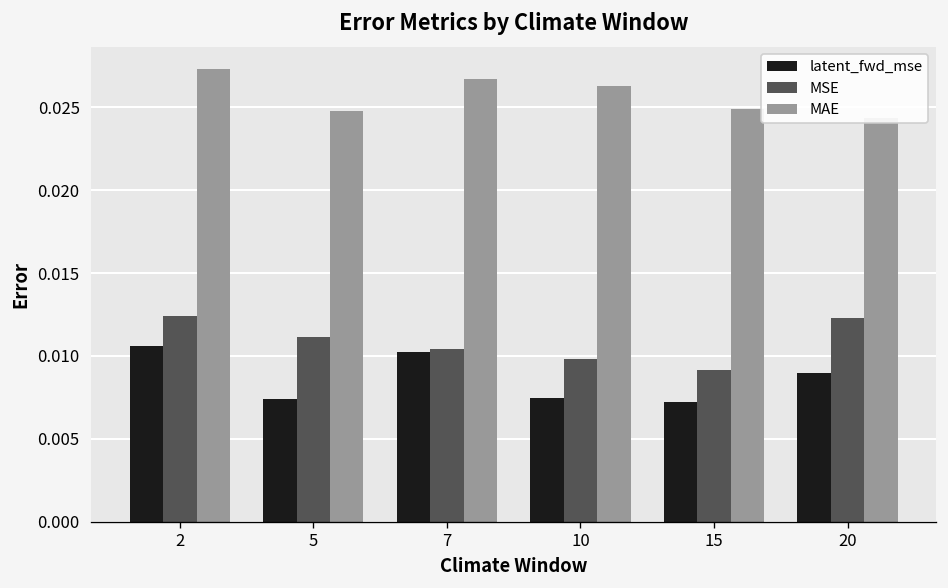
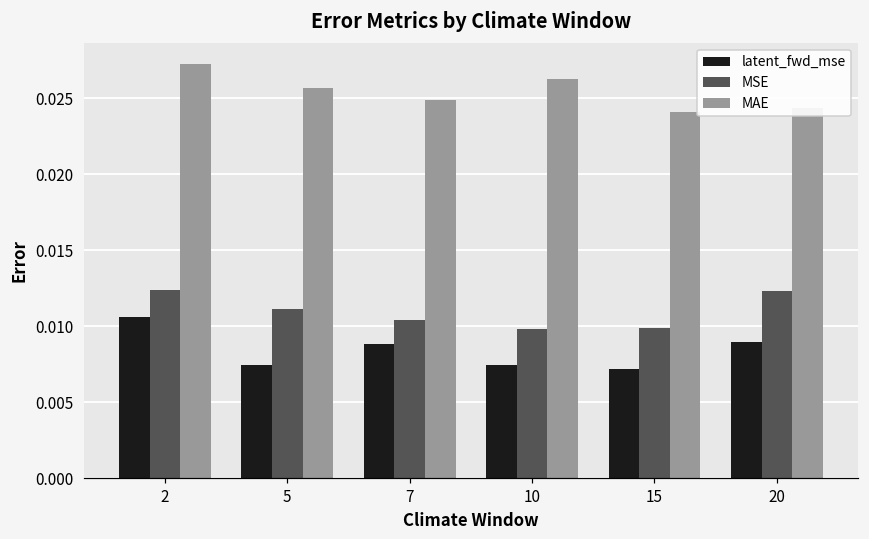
  {
    "latent_fwd_mse": {
      "2": 0.0106,
      "5": 0.0074,
-     "7": 0.0103,
+     "7": 0.0088,
      "10": 0.0074,
      "15": 0.0072,
      "20": 0.0090
    },
    "MSE": {
      "2": 0.0124,
      "5": 0.0111,
      "7": 0.0104,
      "10": 0.0098,
-     "15": 0.0091,
+     "15": 0.0099,
      "20": 0.0123
    },
    "MAE": {
      "2": 0.0273,
-     "5": 0.0247,
-     "7": 0.0267,
+     "5": 0.0257,
+     "7": 0.0249,
      "10": 0.0263,
-     "15": 0.0249
+     "15": 0.0241
    }
  }
